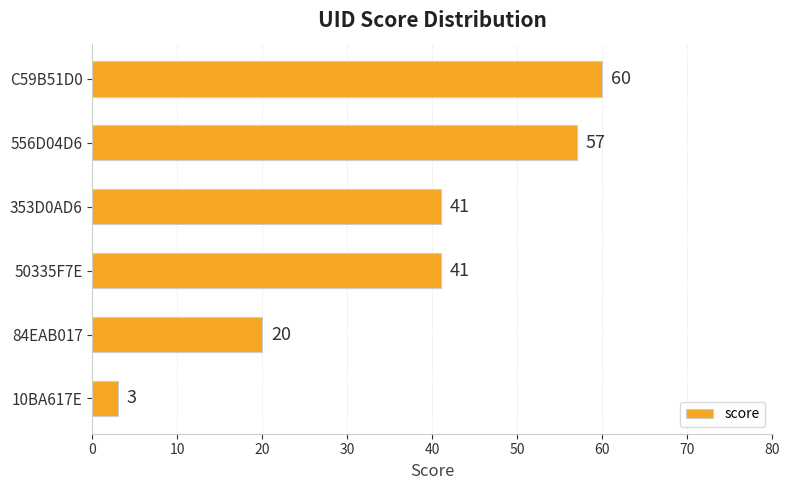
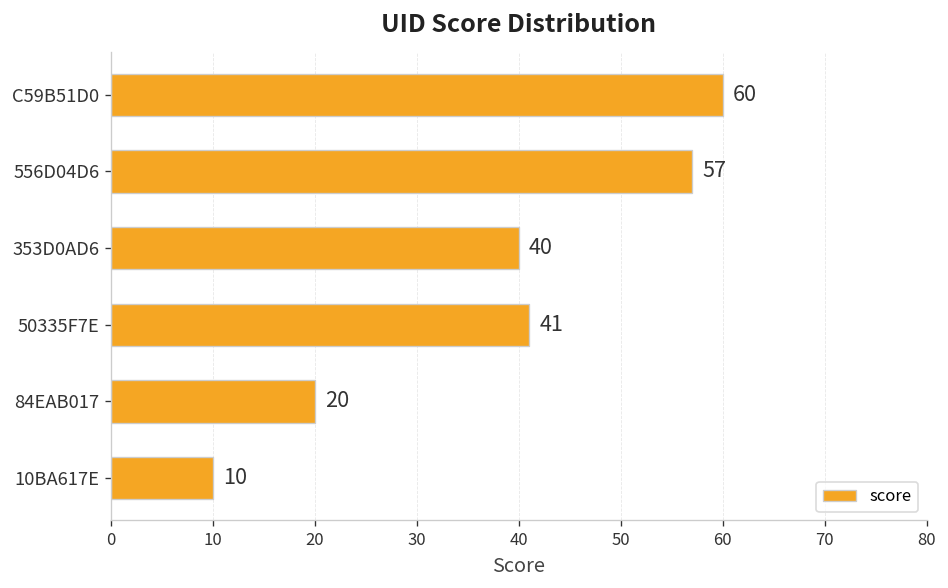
  {
    "C59B51D0": 60,
    "556D04D6": 57,
-   "353D0AD6": 41,
+   "353D0AD6": 40,
    "50335F7E": 41,
    "84EAB017": 20,
-   "10BA617E": 3
+   "10BA617E": 10
  }
